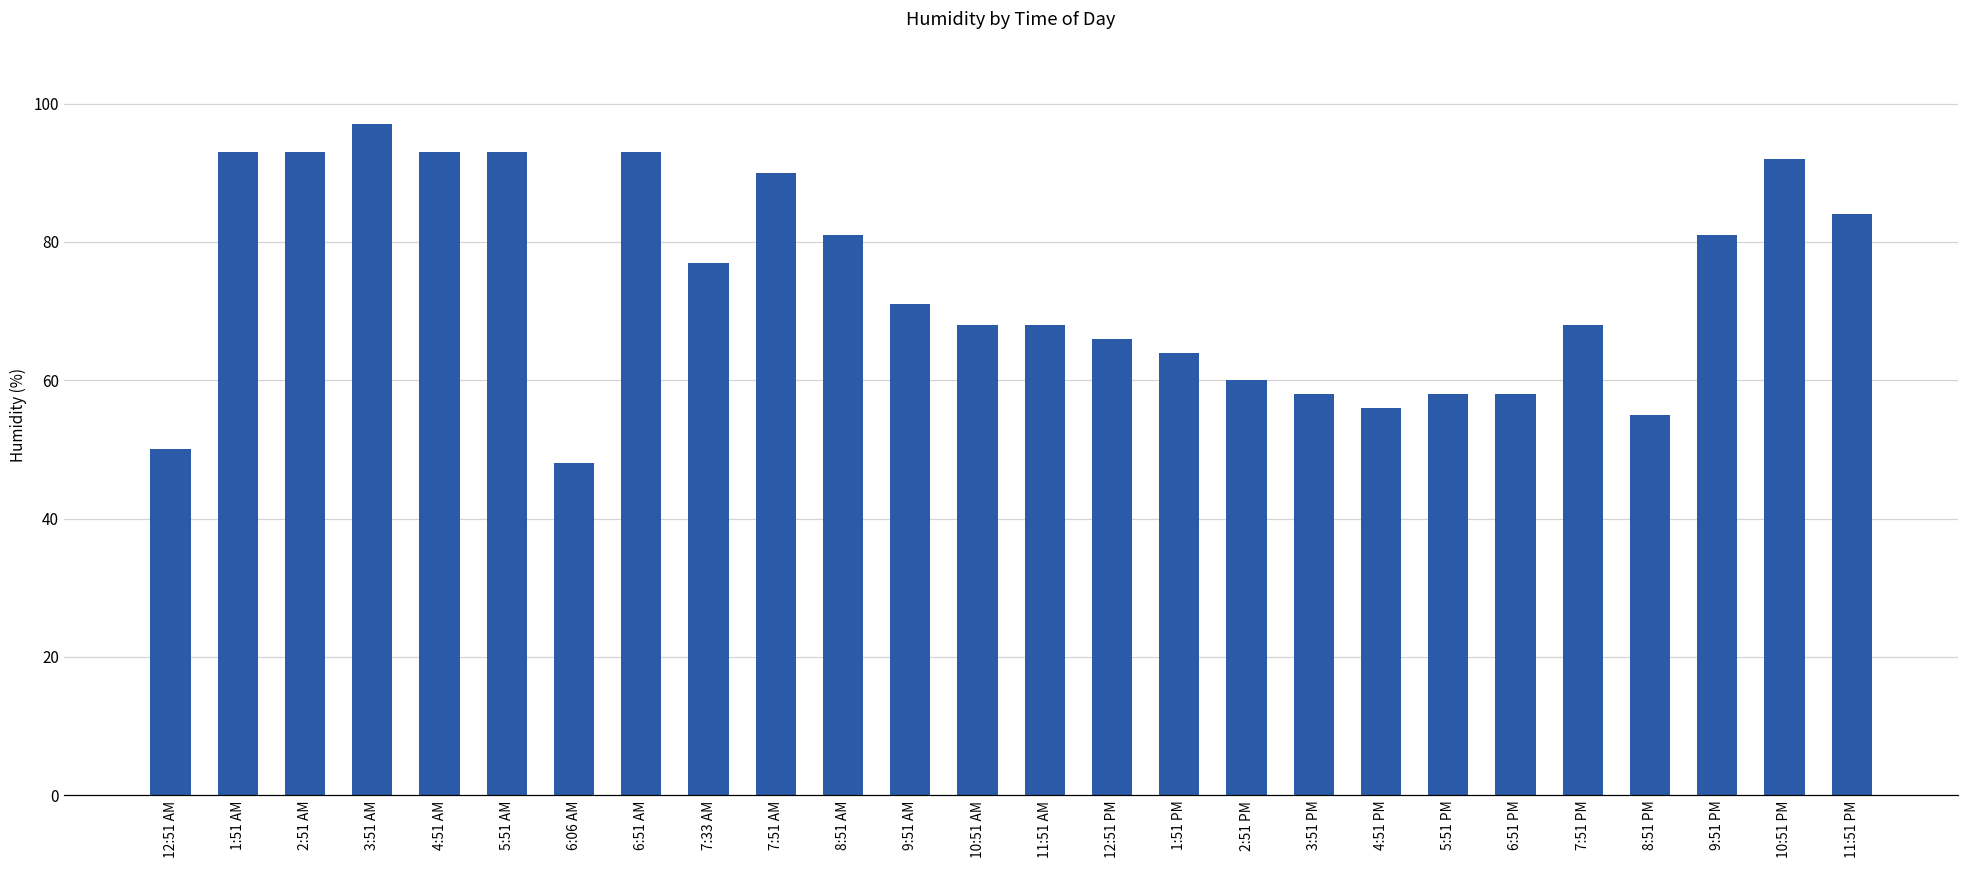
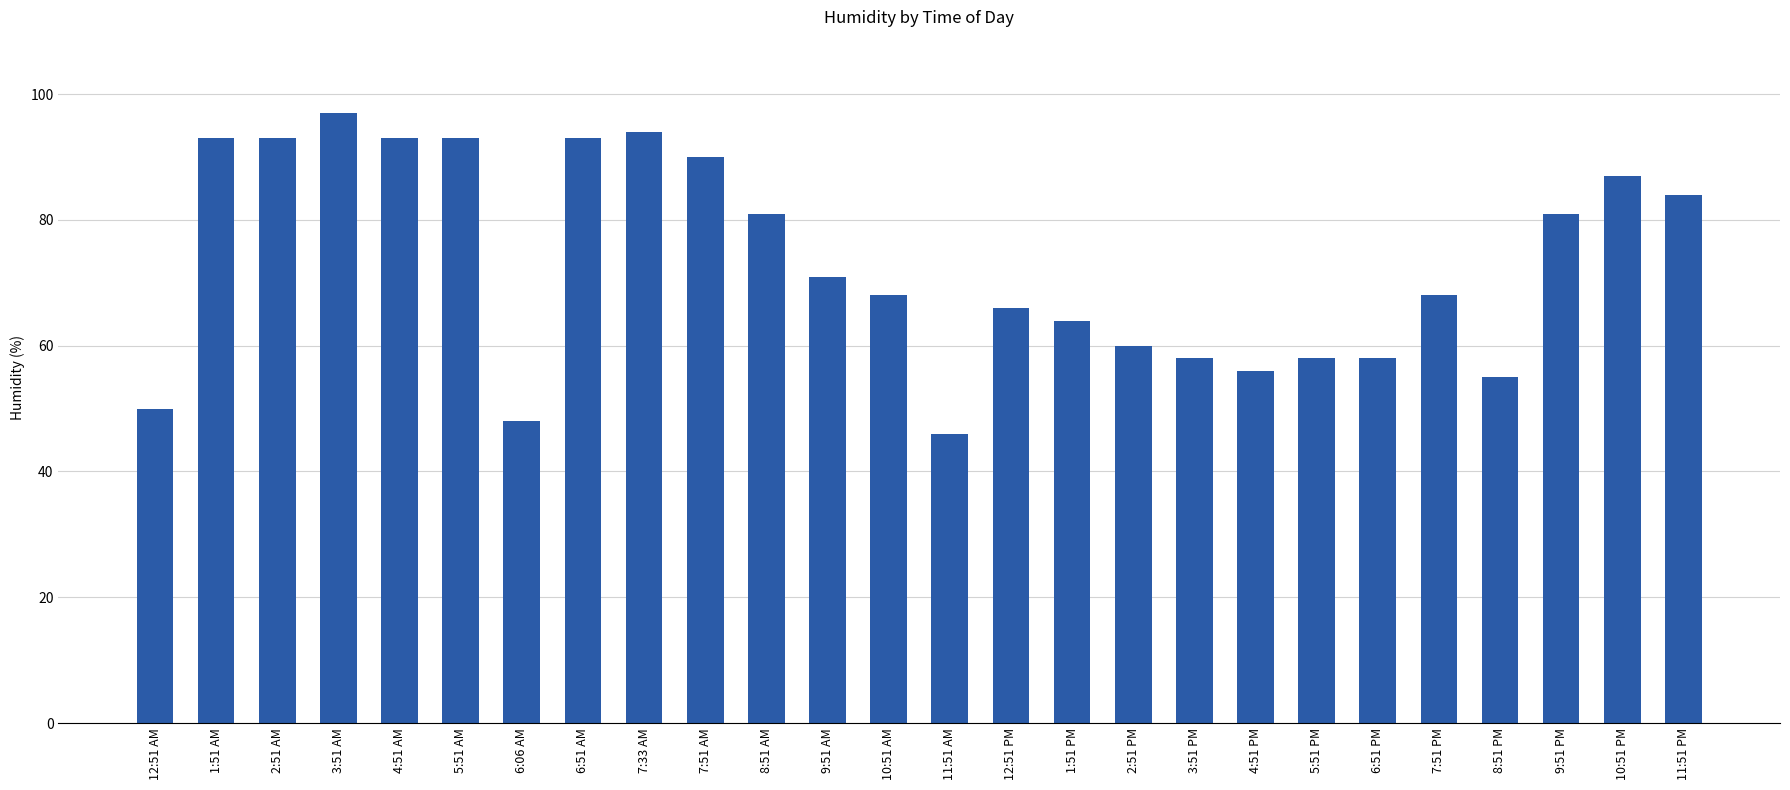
  {
    "12:51 AM": 50,
    "1:51 AM": 93,
    "2:51 AM": 93,
    "3:51 AM": 97,
    "4:51 AM": 93,
    "5:51 AM": 93,
    "6:06 AM": 48,
    "6:51 AM": 93,
-   "7:33 AM": 77,
+   "7:33 AM": 94,
    "7:51 AM": 90,
    "8:51 AM": 81,
    "9:51 AM": 71,
    "10:51 AM": 68,
-   "11:51 AM": 68,
+   "11:51 AM": 46,
    "12:51 PM": 66,
    "1:51 PM": 64,
    "2:51 PM": 60,
    "3:51 PM": 58,
    "4:51 PM": 56,
    "5:51 PM": 58,
    "6:51 PM": 58,
    "7:51 PM": 68,
    "8:51 PM": 55,
    "9:51 PM": 81,
-   "10:51 PM": 92,
+   "10:51 PM": 87,
    "11:51 PM": 84
  }
